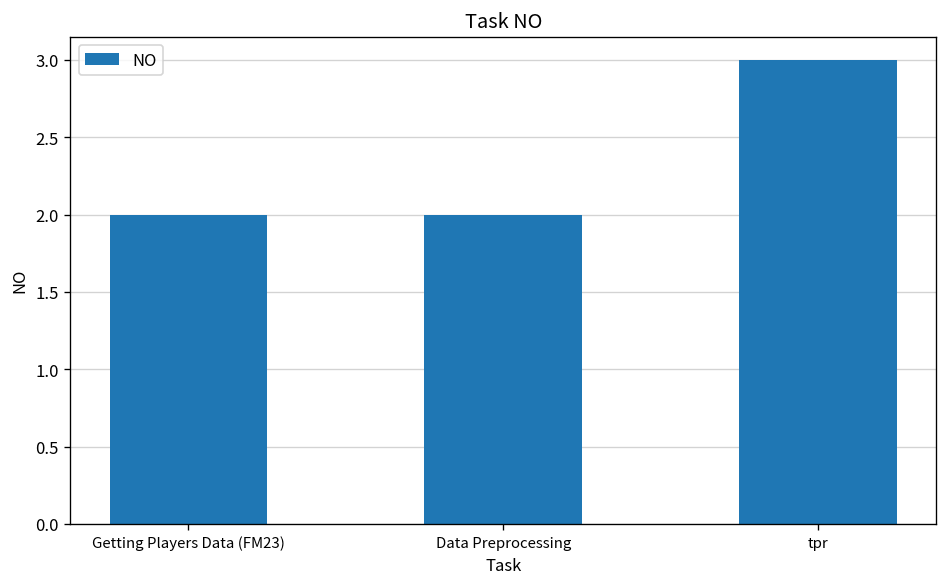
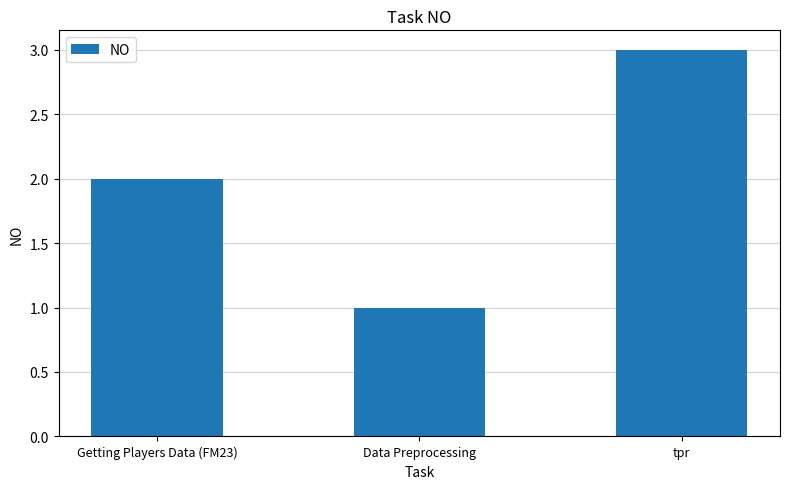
  {
    "Getting Players Data (FM23)": 2,
-   "Data Preprocessing": 2,
+   "Data Preprocessing": 1,
    "tpr": 3
  }
